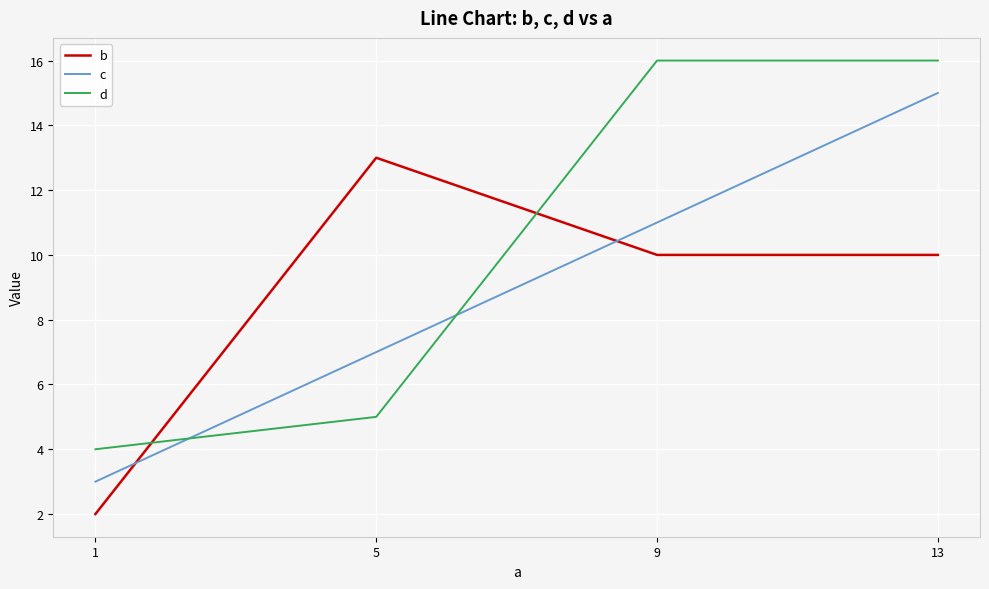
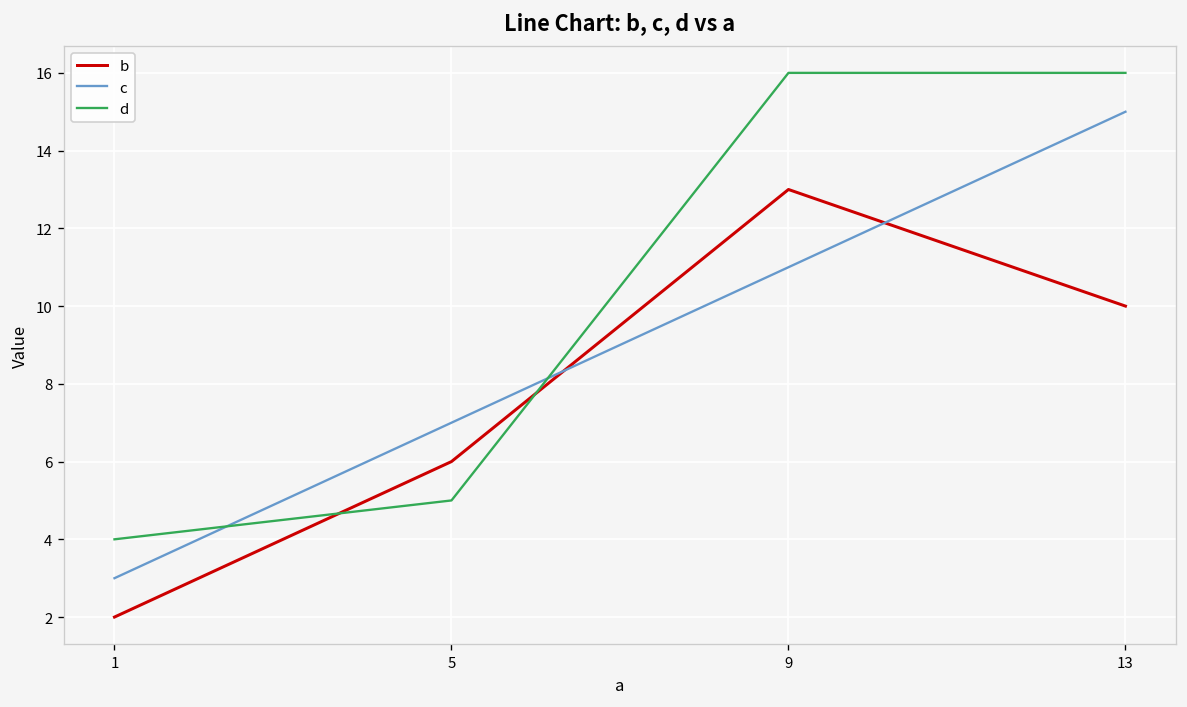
  {
    "b": {
      "1": 2,
-     "5": 13,
-     "9": 10,
+     "5": 6,
+     "9": 13,
      "13": 10
    },
    "c": {
      "1": 3,
      "5": 7,
      "9": 11,
      "13": 15
    },
    "d": {
      "1": 4,
      "5": 5,
      "9": 16,
      "13": 16
    }
  }
